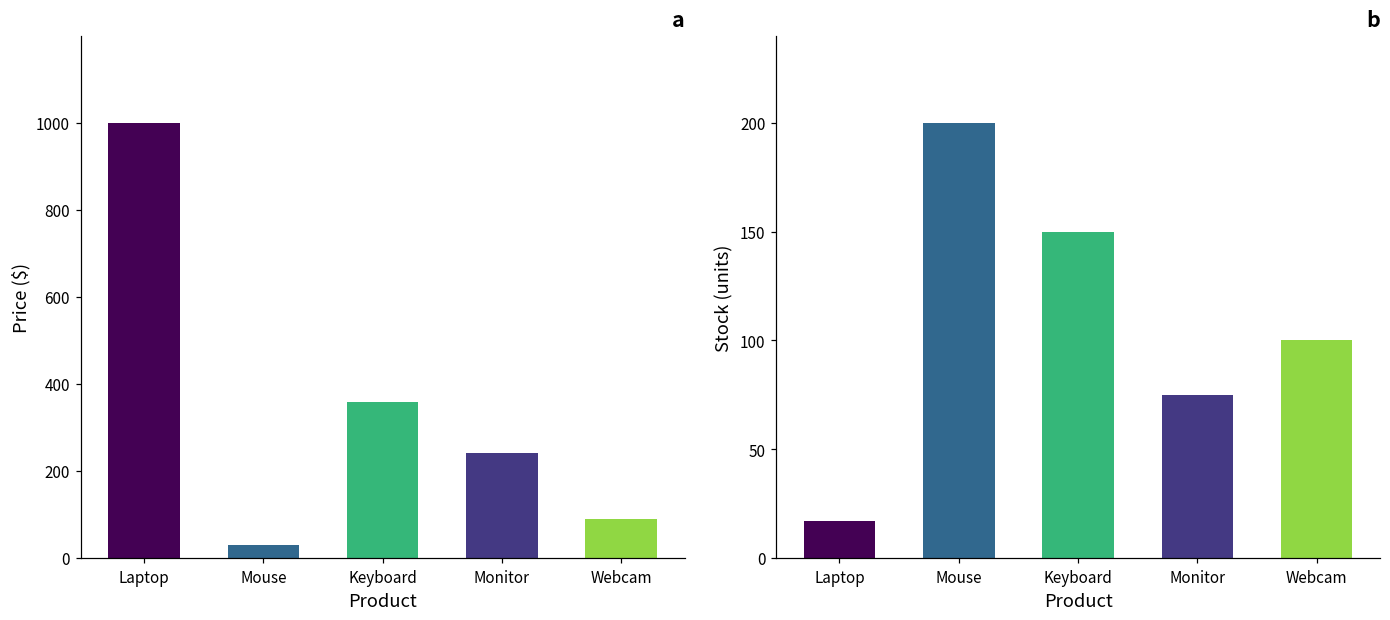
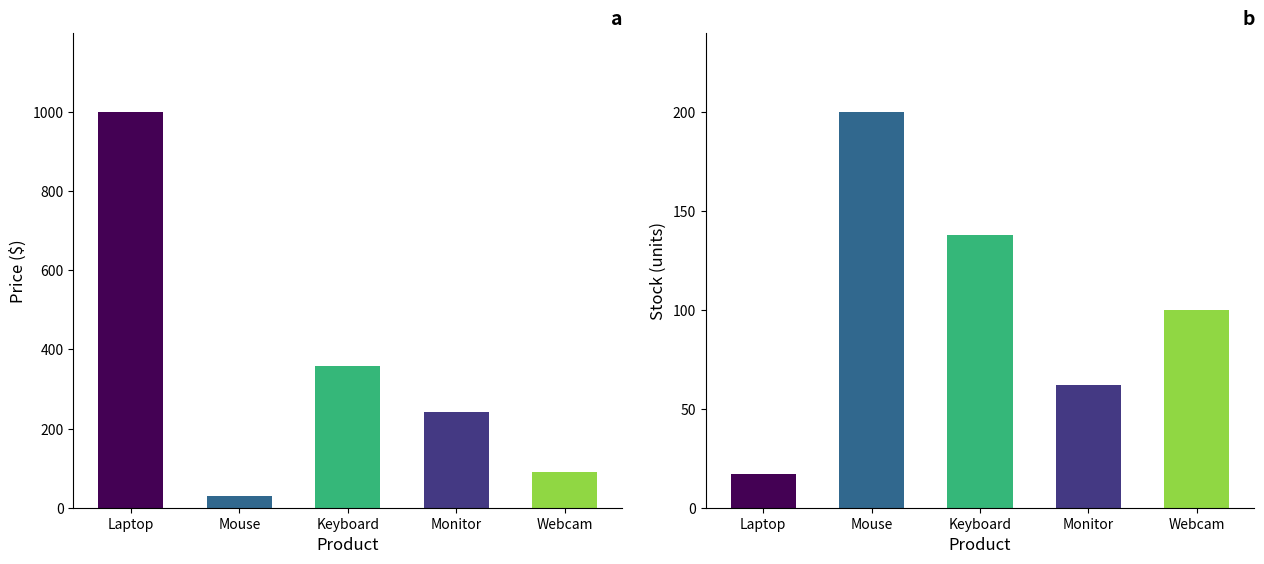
  {
    "a": {
      "Laptop": 1000,
      "Mouse": 30,
      "Keyboard": 360,
      "Monitor": 240,
      "Webcam": 90
    },
    "b": {
      "Laptop": 17,
      "Mouse": 200,
-     "Keyboard": 150,
-     "Monitor": 75,
+     "Keyboard": 138,
+     "Monitor": 62,
      "Webcam": 100
    }
  }
